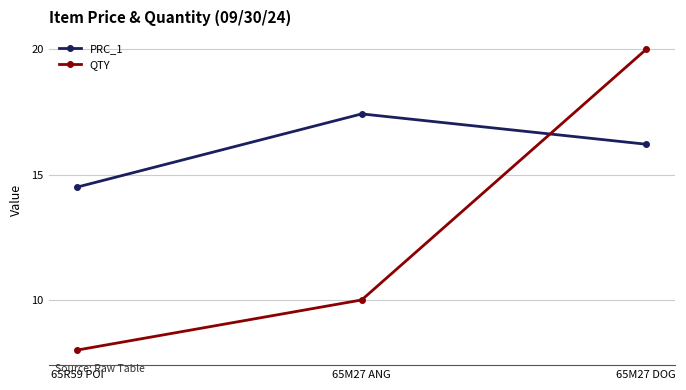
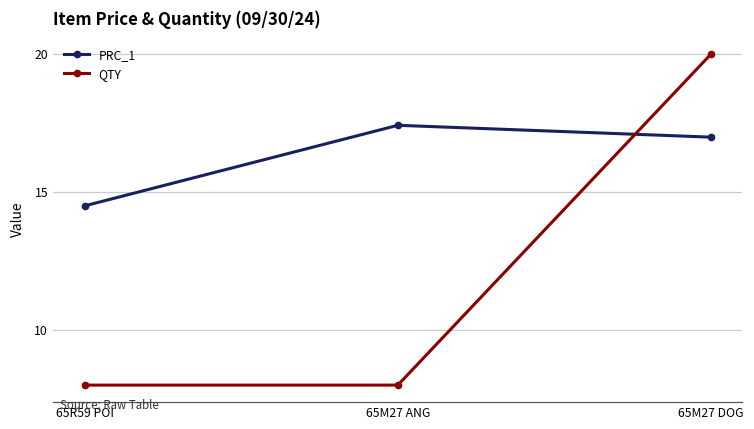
  {
    "PRC_1": {
      "65R59 POI": 14.5,
      "65M27 ANG": 17.4,
-     "65M27 DOG": 16.2
+     "65M27 DOG": 17.0
    },
    "QTY": {
      "65R59 POI": 8,
-     "65M27 ANG": 10,
+     "65M27 ANG": 8,
      "65M27 DOG": 20
    }
  }
